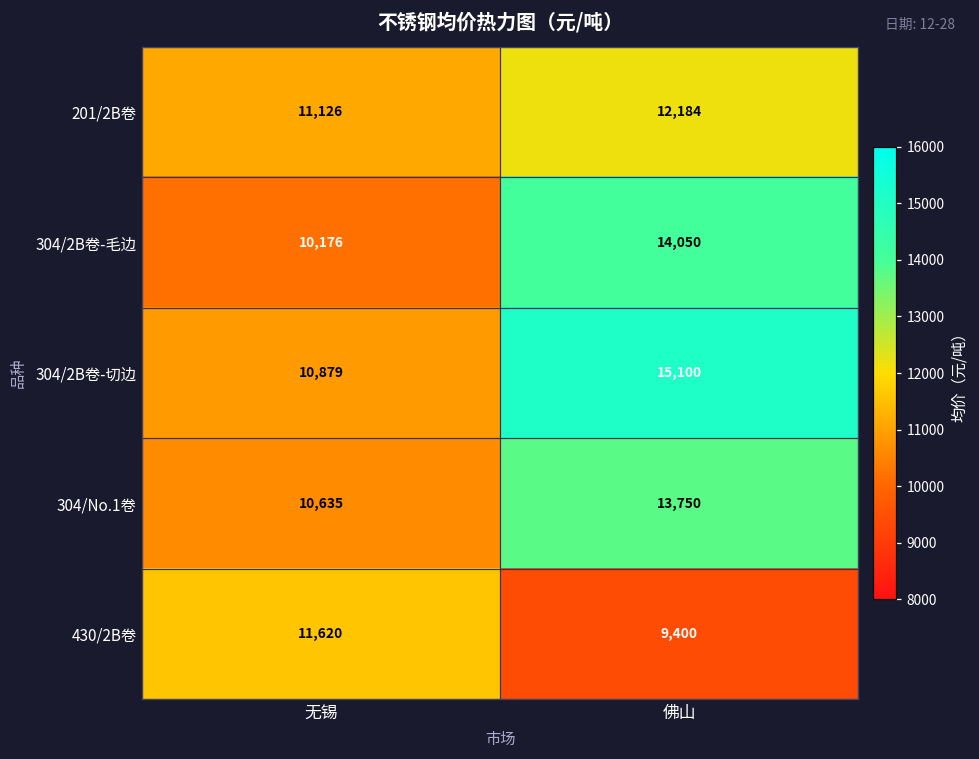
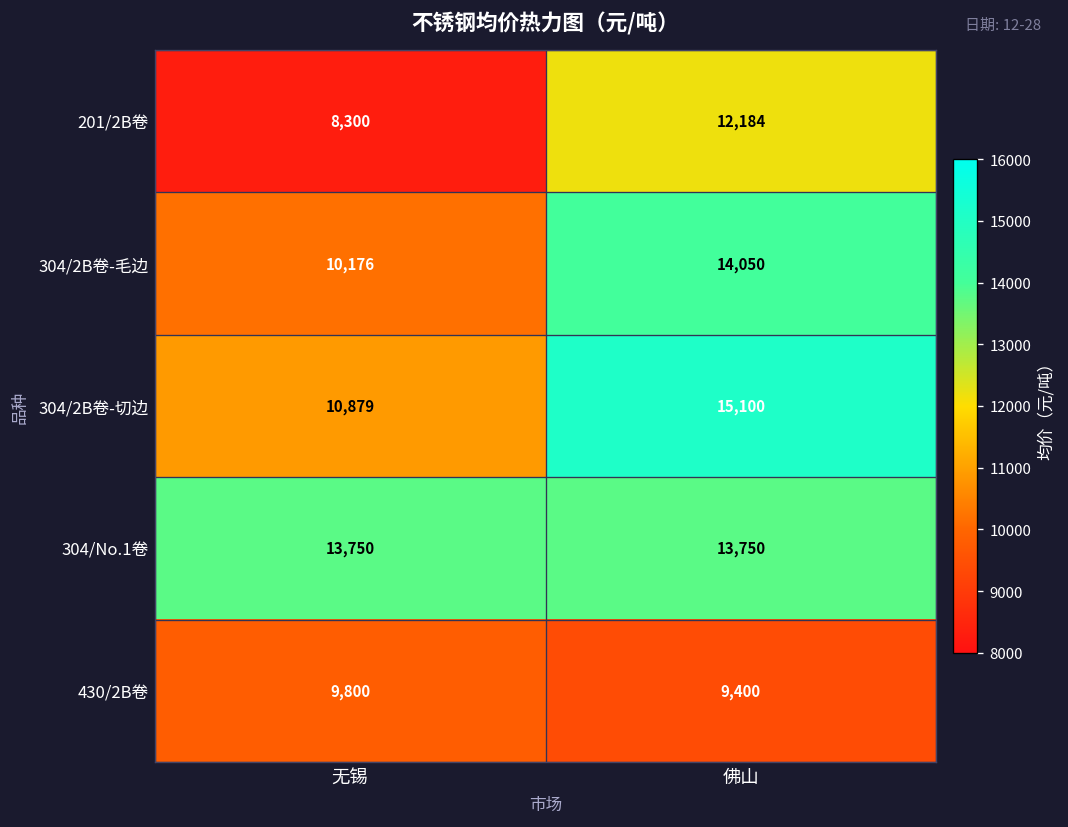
  {
    "201/2B卷": {
-     "无锡": "11,126",
+     "无锡": "8,300",
      "佛山": "12,184"
    },
    "304/2B卷-毛边": {
      "无锡": "10,176",
      "佛山": "14,050"
    },
    "304/2B卷-切边": {
      "无锡": "10,879",
      "佛山": "15,100"
    },
    "304/No.1卷": {
-     "无锡": "10,635",
+     "无锡": "13,750",
      "佛山": "13,750"
    },
    "430/2B卷": {
-     "无锡": "11,620",
+     "无锡": "9,800",
      "佛山": "9,400"
    }
  }
